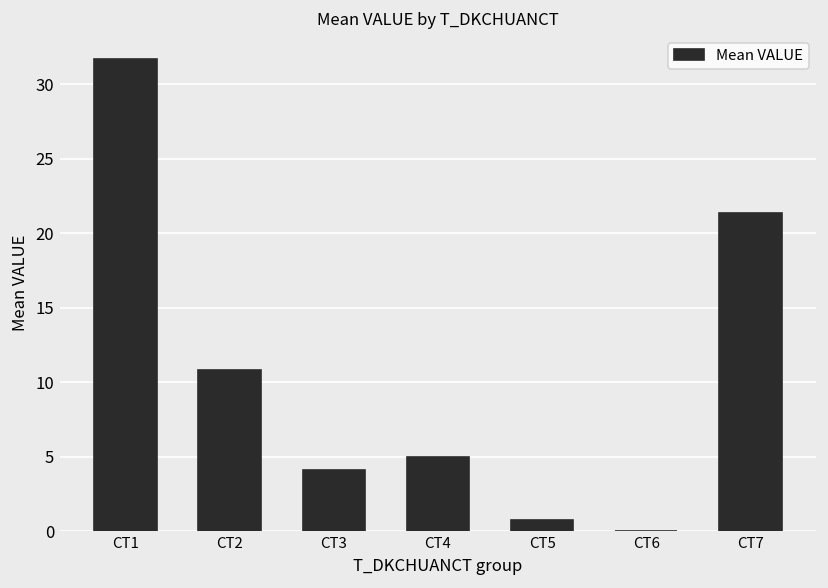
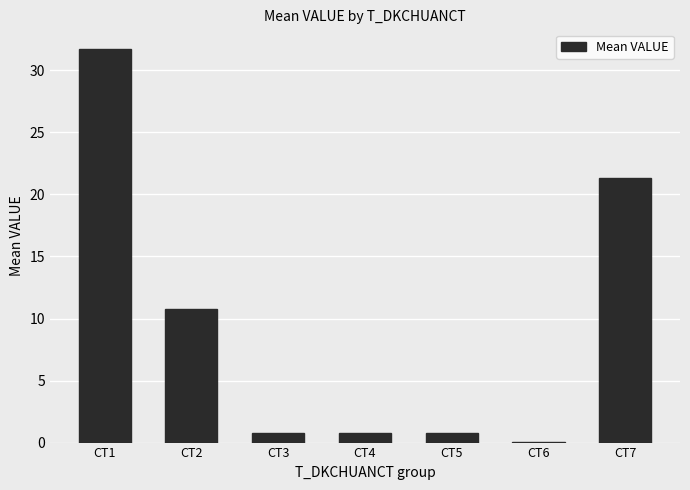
  {
    "CT1": 31.7,
    "CT2": 10.8,
-   "CT3": 4.1,
-   "CT4": 5.0,
+   "CT3": 0.7,
+   "CT4": 0.7,
    "CT5": 0.7,
    "CT7": 21.4
  }
